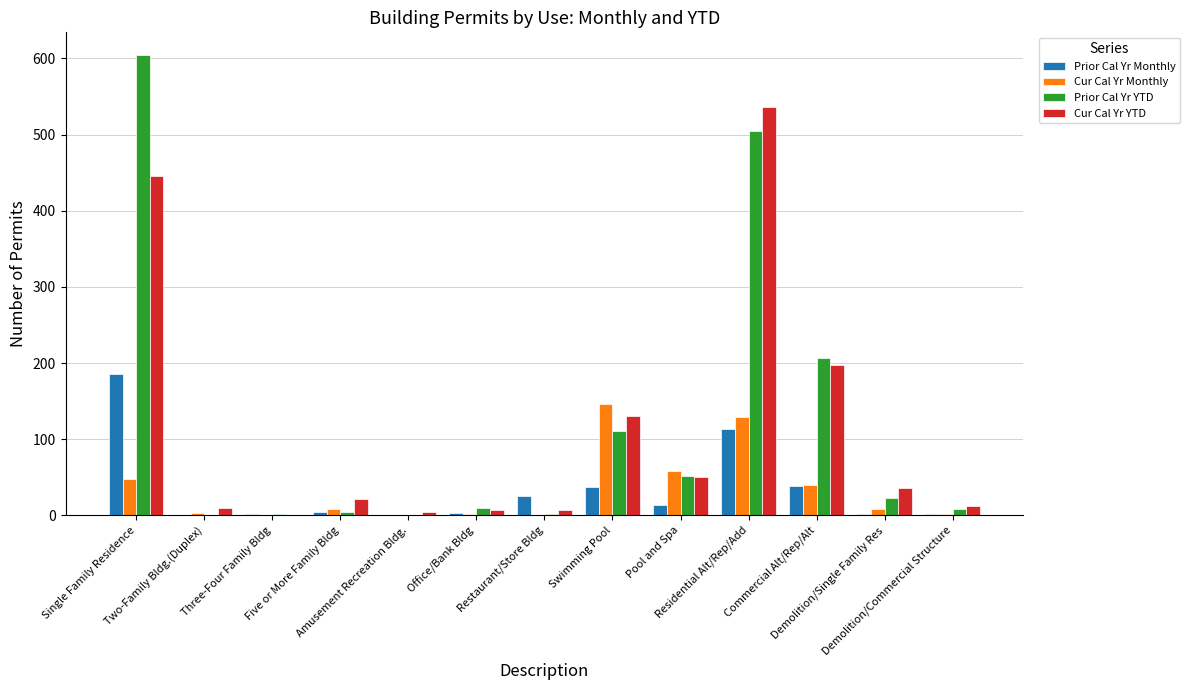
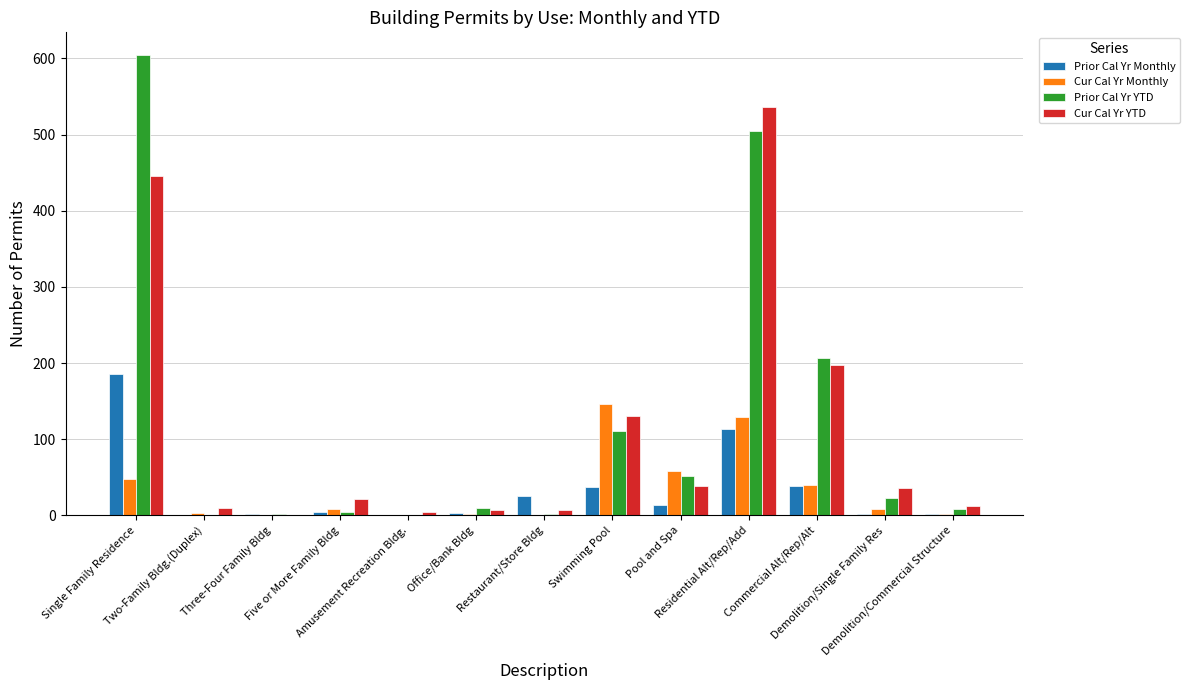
  {
    "Prior Cal Yr Monthly": {
      "Single Family Residence": 190,
      "Two-Family Bldg.(Duplex)": 0,
      "Five or More Family Bldg": 10,
      "Restaurant/Store Bldg": 30,
      "Swimming Pool": 40,
      "Pool and Spa": 10,
      "Residential Alt/Rep/Add": 110,
      "Commercial Alt/Rep/Alt": 40
    },
    "Cur Cal Yr Monthly": {
      "Single Family Residence": 50,
      "Three-Four Family Bldg": 0,
      "Five or More Family Bldg": 10,
      "Amusement Recreation Bldg.": 0,
      "Restaurant/Store Bldg": 0,
      "Swimming Pool": 150,
      "Pool and Spa": 60,
      "Residential Alt/Rep/Add": 130,
      "Commercial Alt/Rep/Alt": 40,
      "Demolition/Single Family Res": 10
    },
    "Prior Cal Yr YTD": {
      "Single Family Residence": 600,
      "Two-Family Bldg.(Duplex)": 0,
      "Five or More Family Bldg": 10,
      "Office/Bank Bldg": 10,
      "Swimming Pool": 110,
      "Pool and Spa": 50,
      "Residential Alt/Rep/Add": 500,
      "Commercial Alt/Rep/Alt": 210,
      "Demolition/Single Family Res": 20,
      "Demolition/Commercial Structure": 10
    },
    "Cur Cal Yr YTD": {
      "Single Family Residence": 450,
      "Two-Family Bldg.(Duplex)": 10,
      "Five or More Family Bldg": 20,
      "Amusement Recreation Bldg.": 10,
      "Office/Bank Bldg": 10,
      "Restaurant/Store Bldg": 10,
      "Swimming Pool": 130,
-     "Pool and Spa": 50,
+     "Pool and Spa": 40,
      "Residential Alt/Rep/Add": 540,
      "Commercial Alt/Rep/Alt": 200,
      "Demolition/Single Family Res": 40,
      "Demolition/Commercial Structure": 10
    }
  }
